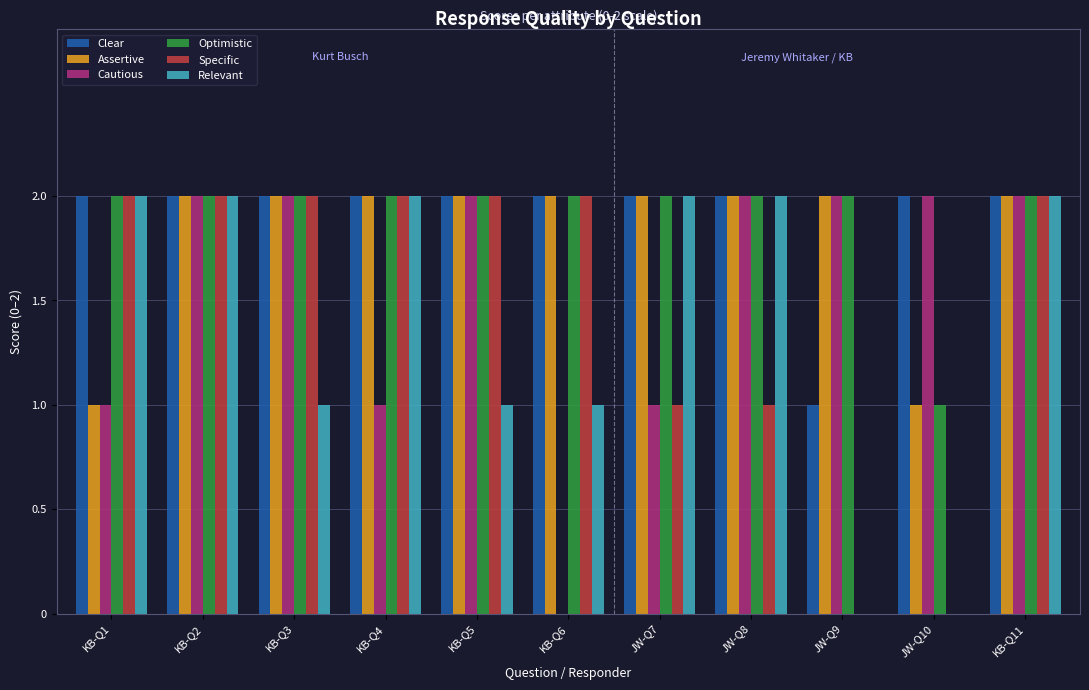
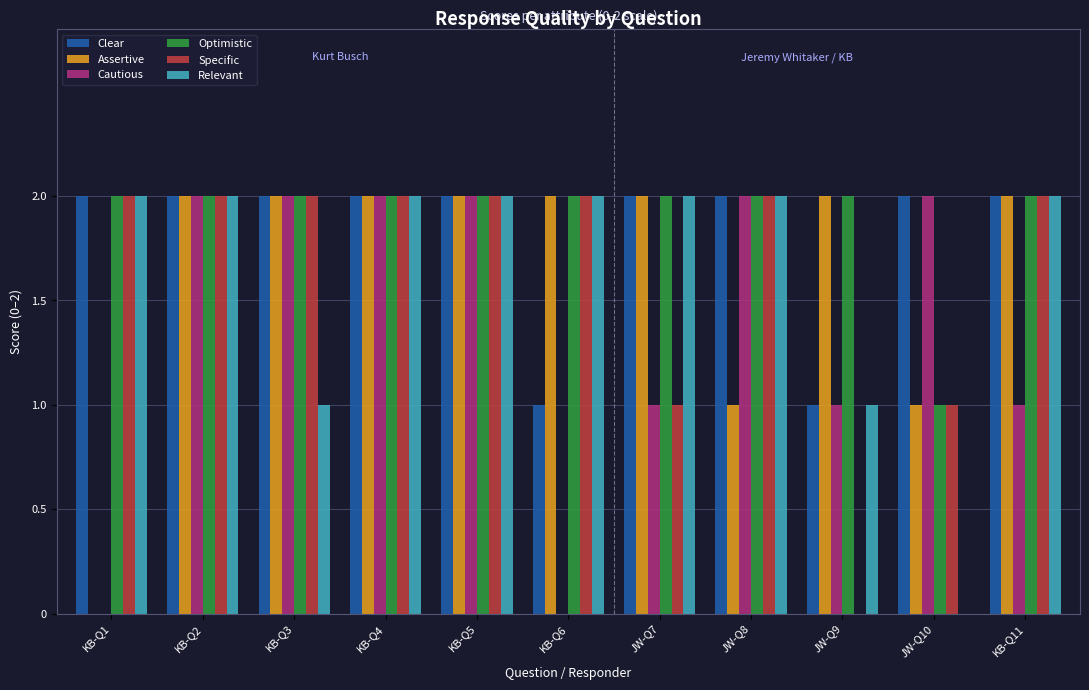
  {
    "Clear": {
      "KB-Q1": 2,
      "KB-Q2": 2,
      "KB-Q3": 2,
      "KB-Q4": 2,
      "KB-Q5": 2,
-     "KB-Q6": 2,
+     "KB-Q6": 1,
      "JW-Q7": 2,
      "JW-Q8": 2,
      "JW-Q9": 1,
      "JW-Q10": 2,
      "KB-Q11": 2
    },
    "Assertive": {
-     "KB-Q1": 1,
+     "KB-Q1": 0,
      "KB-Q2": 2,
      "KB-Q3": 2,
      "KB-Q4": 2,
      "KB-Q5": 2,
      "KB-Q6": 2,
      "JW-Q7": 2,
-     "JW-Q8": 2,
+     "JW-Q8": 1,
      "JW-Q9": 2,
      "JW-Q10": 1,
      "KB-Q11": 2
    },
    "Cautious": {
-     "KB-Q1": 1,
+     "KB-Q1": 0,
      "KB-Q2": 2,
      "KB-Q3": 2,
-     "KB-Q4": 1,
+     "KB-Q4": 2,
      "KB-Q5": 2,
      "KB-Q6": 0,
      "JW-Q7": 1,
      "JW-Q8": 2,
-     "JW-Q9": 2,
+     "JW-Q9": 1,
      "JW-Q10": 2,
-     "KB-Q11": 2
+     "KB-Q11": 1
    },
    "Optimistic": {
      "KB-Q1": 2,
      "KB-Q2": 2,
      "KB-Q3": 2,
      "KB-Q4": 2,
      "KB-Q5": 2,
      "KB-Q6": 2,
      "JW-Q7": 2,
      "JW-Q8": 2,
      "JW-Q9": 2,
      "JW-Q10": 1,
      "KB-Q11": 2
    },
    "Specific": {
      "KB-Q1": 2,
      "KB-Q2": 2,
      "KB-Q3": 2,
      "KB-Q4": 2,
      "KB-Q5": 2,
      "KB-Q6": 2,
      "JW-Q7": 1,
-     "JW-Q8": 1,
+     "JW-Q8": 2,
      "JW-Q9": 0,
-     "JW-Q10": 0,
+     "JW-Q10": 1,
      "KB-Q11": 2
    },
    "Relevant": {
      "KB-Q1": 2,
      "KB-Q2": 2,
      "KB-Q3": 1,
      "KB-Q4": 2,
-     "KB-Q5": 1,
-     "KB-Q6": 1,
+     "KB-Q5": 2,
+     "KB-Q6": 2,
      "JW-Q7": 2,
      "JW-Q8": 2,
-     "JW-Q9": 0,
+     "JW-Q9": 1,
      "JW-Q10": 0,
      "KB-Q11": 2
    }
  }
